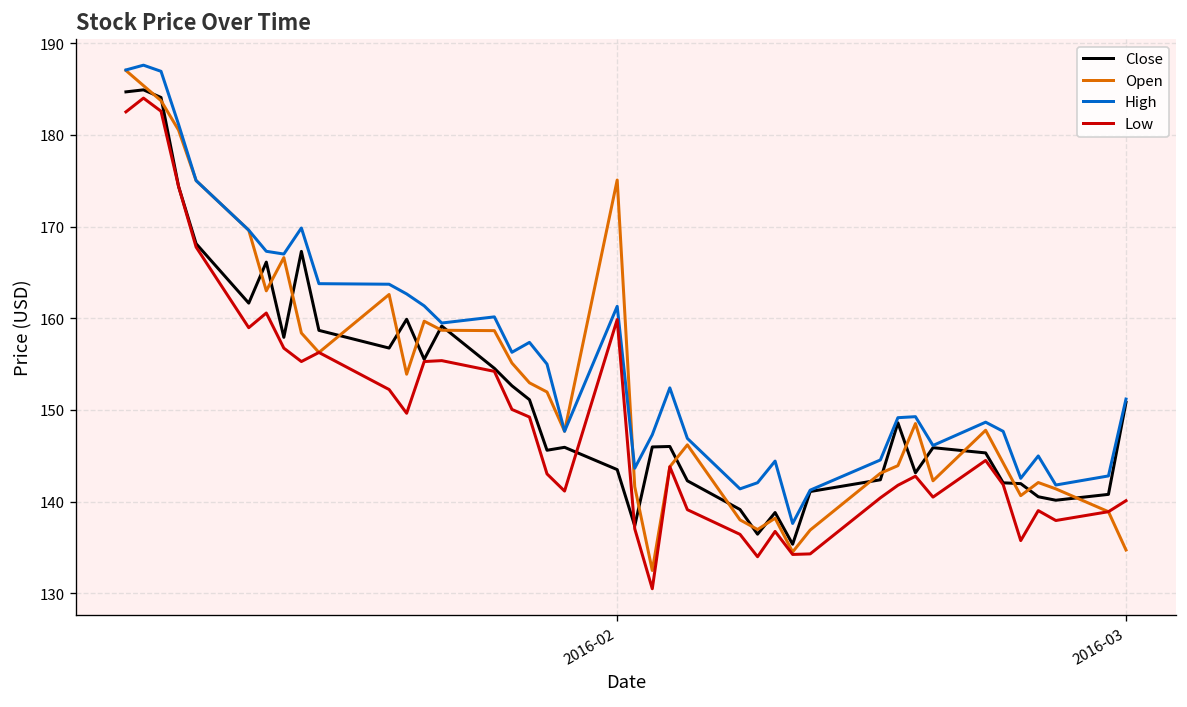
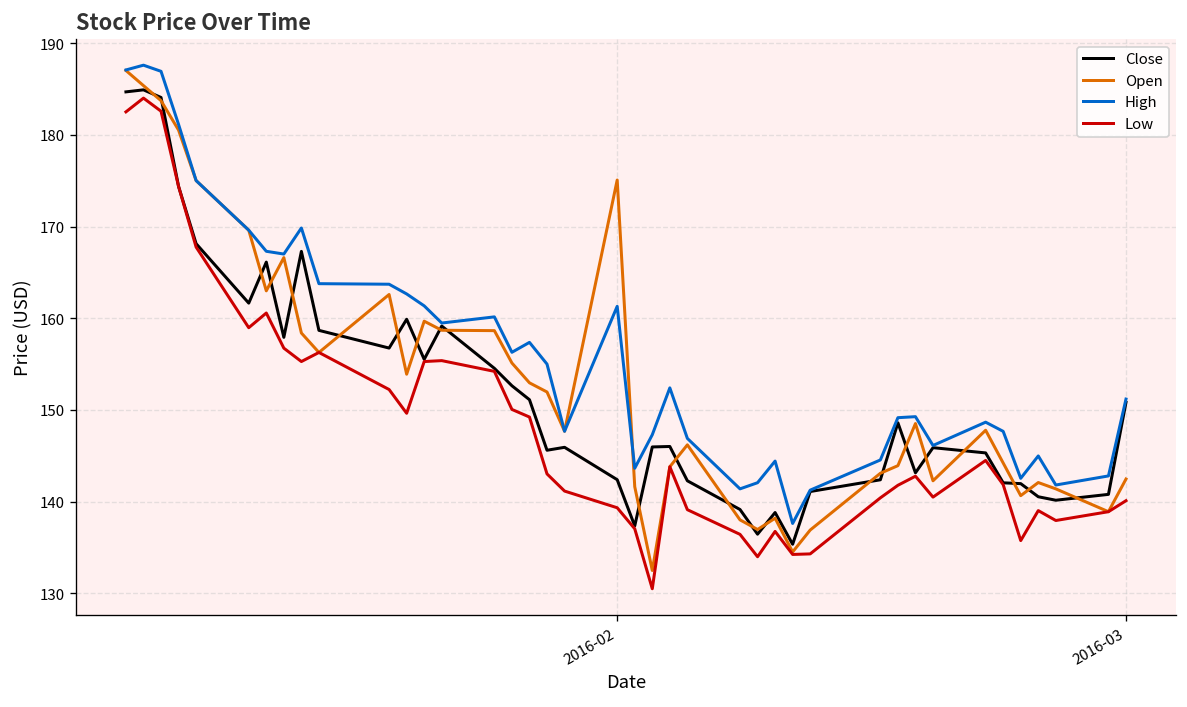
  {
    "Close": {
-     "2016-02": 144,
+     "2016-02": 142,
      "2016-03": 151
    },
    "Open": {
      "2016-02": 175,
-     "2016-03": 135
+     "2016-03": 142
    },
    "High": {
      "2016-02": 161,
      "2016-03": 151
    },
    "Low": {
-     "2016-02": 160,
+     "2016-02": 139,
      "2016-03": 140
    }
  }
